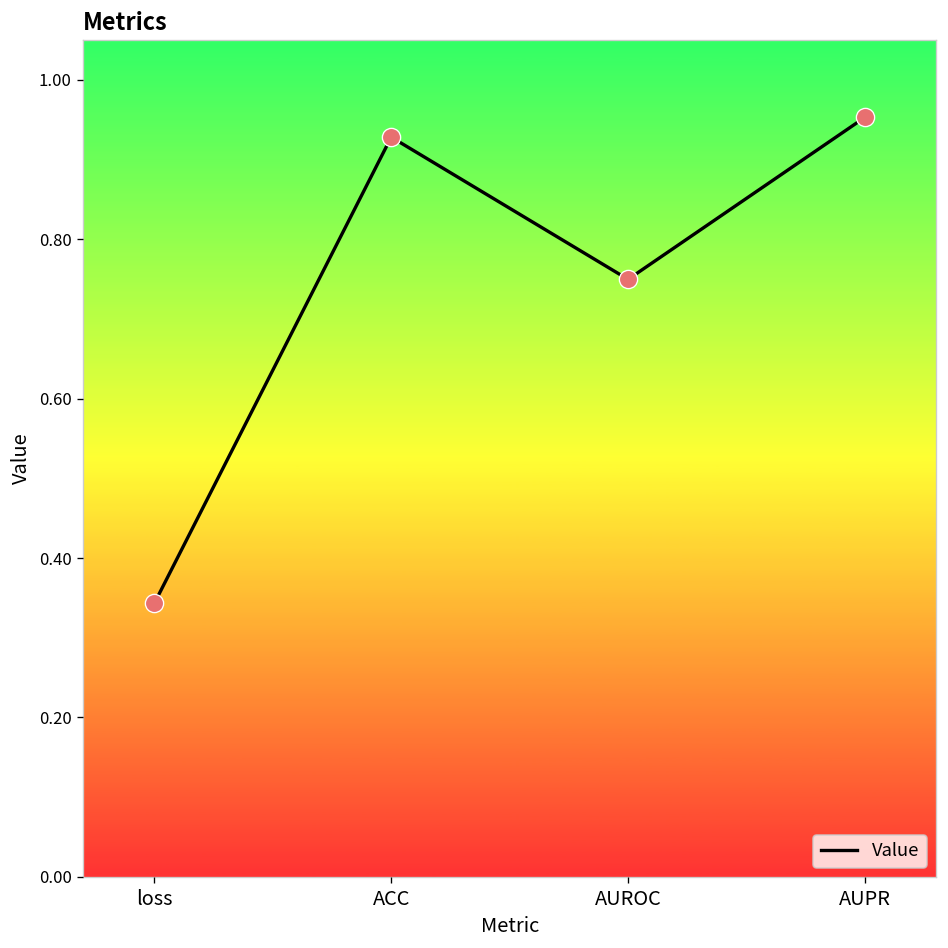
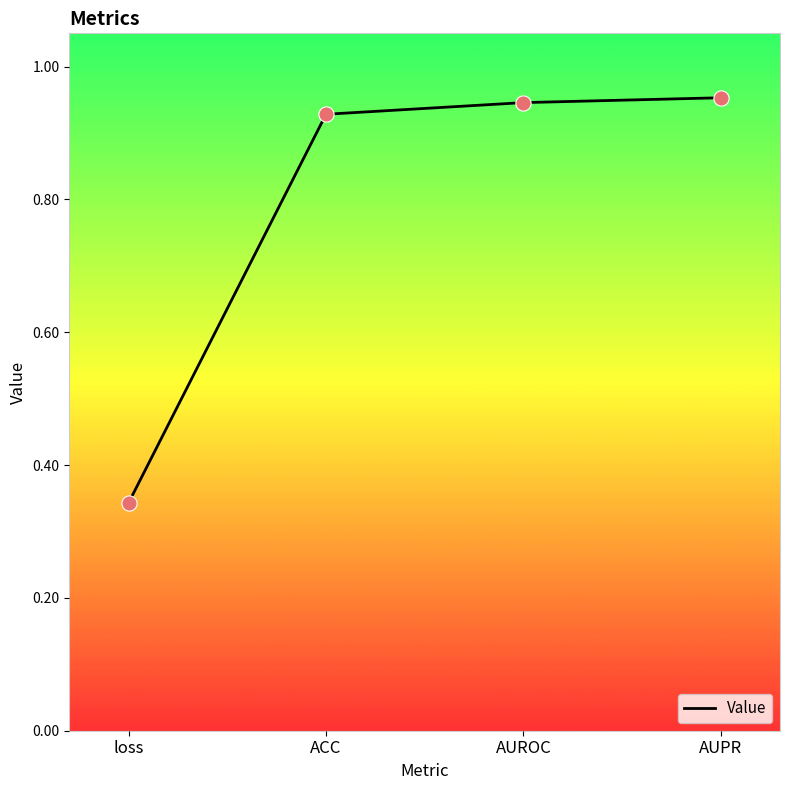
  {
    "loss": 0.34,
    "ACC": 0.93,
-   "AUROC": 0.75,
+   "AUROC": 0.95,
    "AUPR": 0.95
  }
